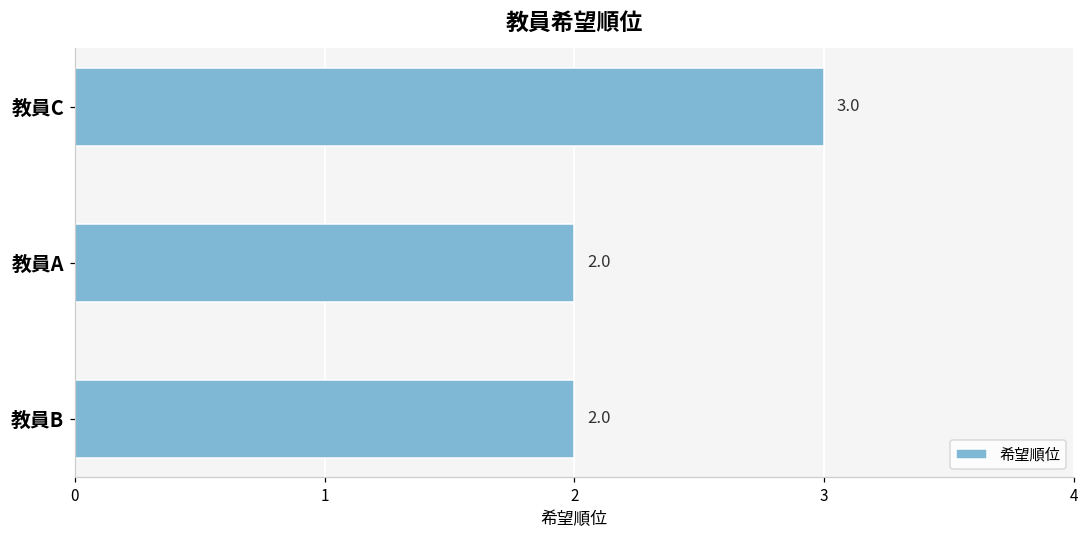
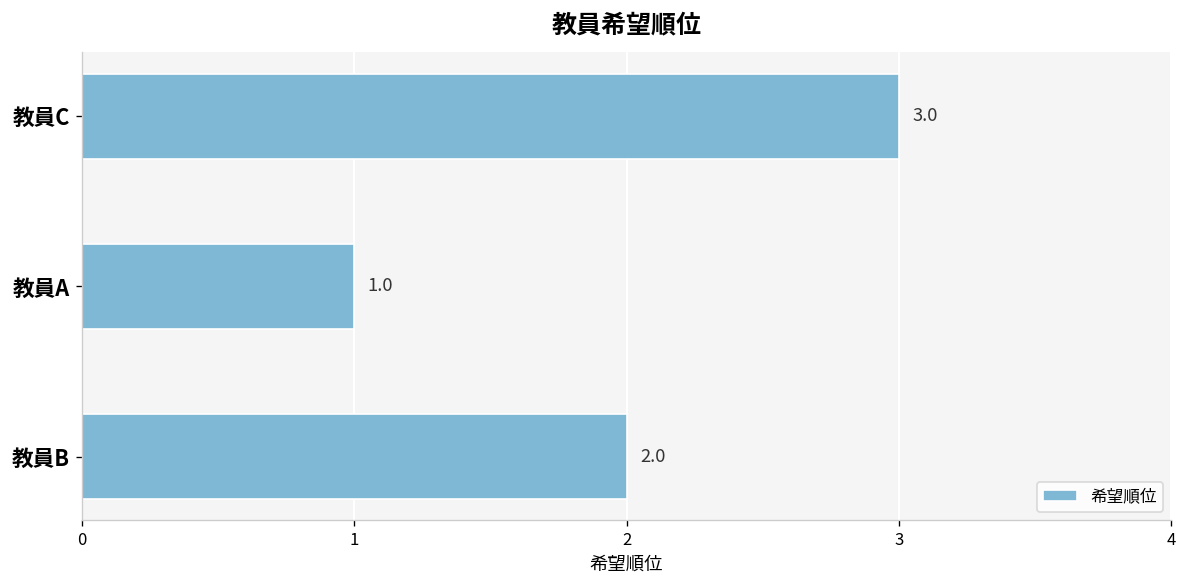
  {
    "教員C": 3.0,
-   "教員A": 2.0,
+   "教員A": 1.0,
    "教員B": 2.0
  }
